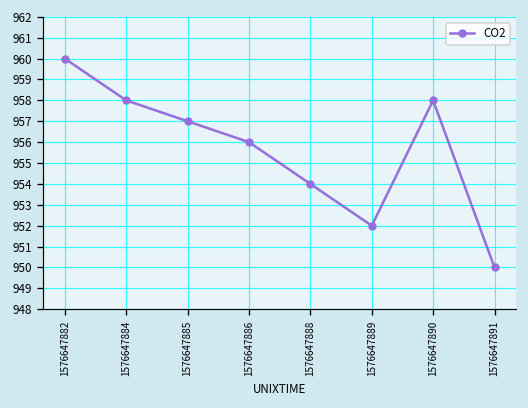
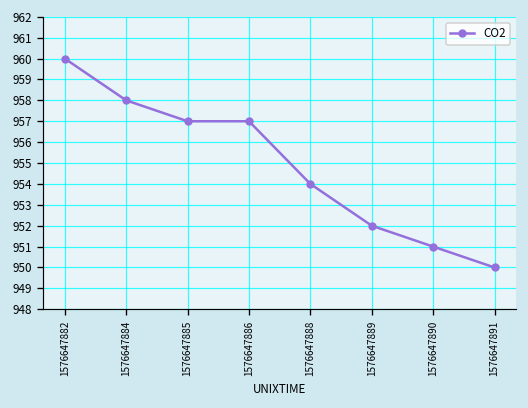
  {
    "1576647882": 960,
    "1576647884": 958,
    "1576647885": 957,
-   "1576647886": 956,
+   "1576647886": 957,
    "1576647888": 954,
    "1576647889": 952,
-   "1576647890": 958,
+   "1576647890": 951,
    "1576647891": 950
  }
